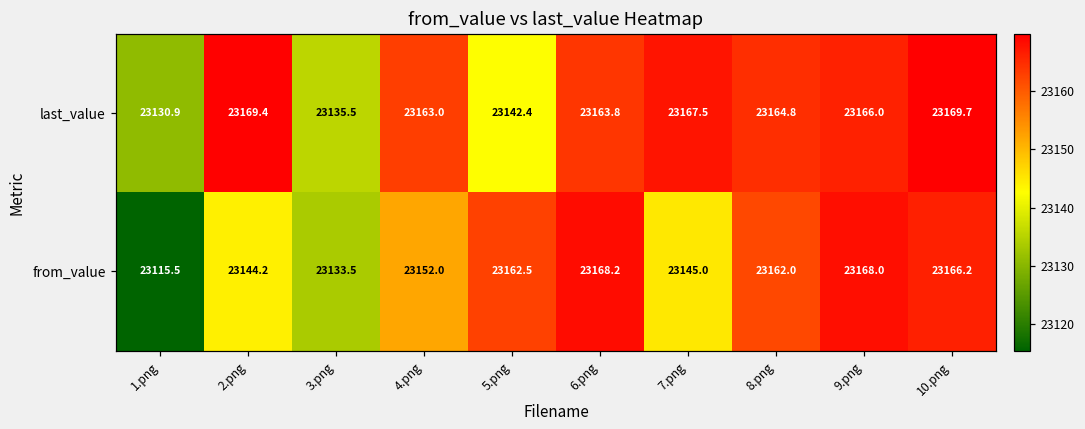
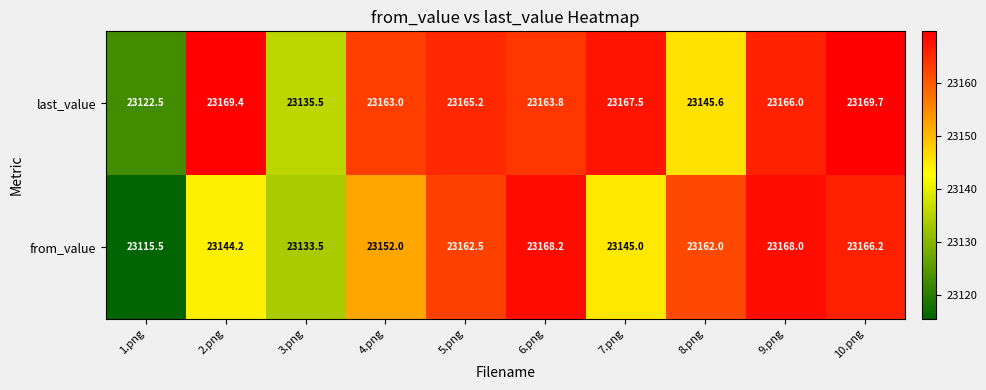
  {
    "last_value": {
-     "1.png": 23130.9,
+     "1.png": 23122.5,
      "2.png": 23169.4,
      "3.png": 23135.5,
      "4.png": 23163.0,
-     "5.png": 23142.4,
+     "5.png": 23165.2,
      "6.png": 23163.8,
      "7.png": 23167.5,
-     "8.png": 23164.8,
+     "8.png": 23145.6,
      "9.png": 23166.0,
      "10.png": 23169.7
    },
    "from_value": {
      "1.png": 23115.5,
      "2.png": 23144.2,
      "3.png": 23133.5,
      "4.png": 23152.0,
      "5.png": 23162.5,
      "6.png": 23168.2,
      "7.png": 23145.0,
      "8.png": 23162.0,
      "9.png": 23168.0,
      "10.png": 23166.2
    }
  }
